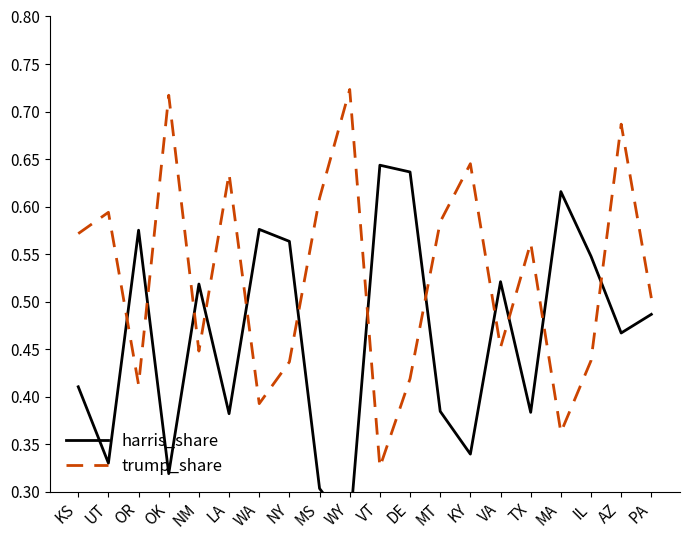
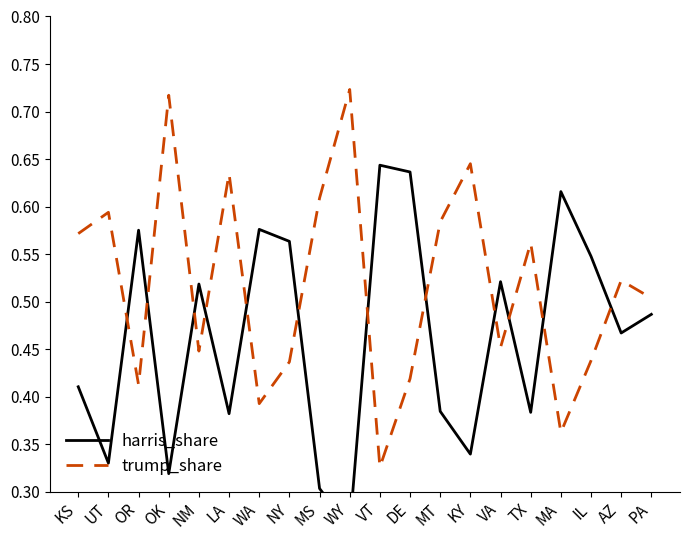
  {
    "harris_share": {
      "KS": 0.41,
      "UT": 0.33,
      "OR": 0.58,
      "OK": 0.32,
      "NM": 0.52,
      "LA": 0.38,
      "WA": 0.58,
      "NY": 0.56,
      "MS": 0.30,
      "VT": 0.64,
      "DE": 0.64,
      "MT": 0.38,
      "KY": 0.34,
      "VA": 0.52,
      "TX": 0.38,
      "MA": 0.62,
      "IL": 0.55,
      "AZ": 0.47,
      "PA": 0.49
    },
    "trump_share": {
      "KS": 0.57,
      "UT": 0.59,
      "OR": 0.41,
      "OK": 0.72,
      "NM": 0.45,
      "LA": 0.63,
      "WA": 0.39,
      "NY": 0.44,
      "MS": 0.61,
      "WY": 0.72,
      "VT": 0.33,
      "DE": 0.42,
      "MT": 0.58,
      "KY": 0.65,
      "VA": 0.45,
      "TX": 0.56,
      "MA": 0.36,
      "IL": 0.44,
-     "AZ": 0.69,
+     "AZ": 0.52,
      "PA": 0.50
    }
  }
